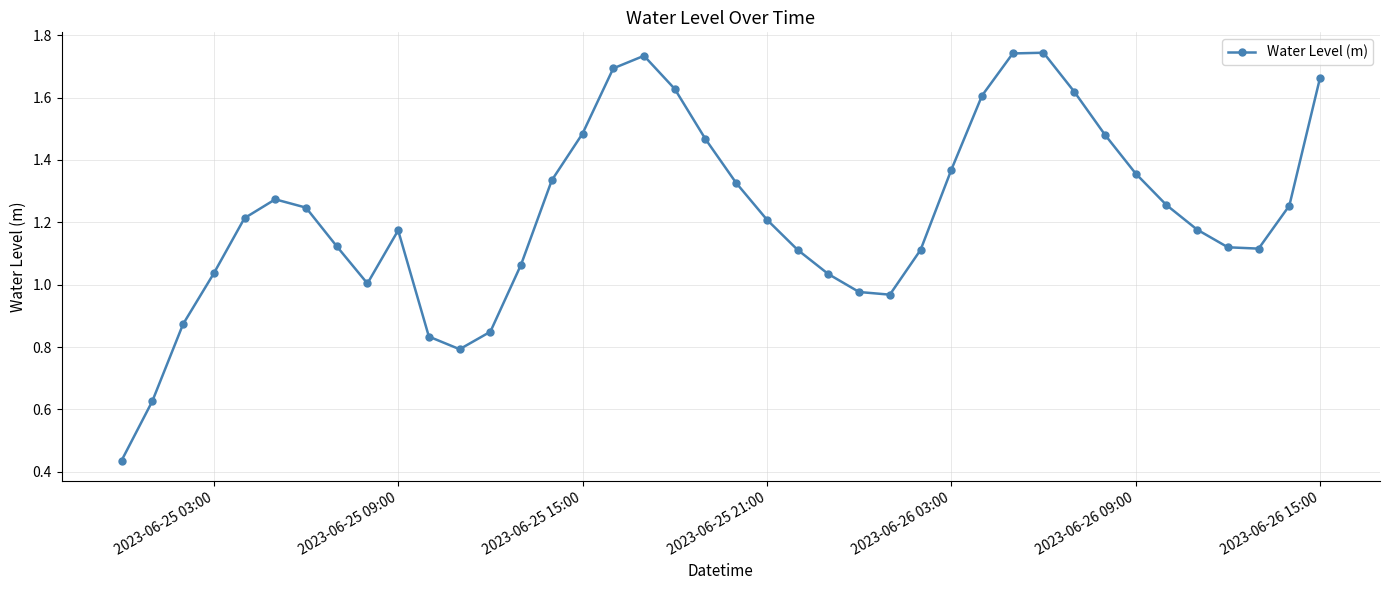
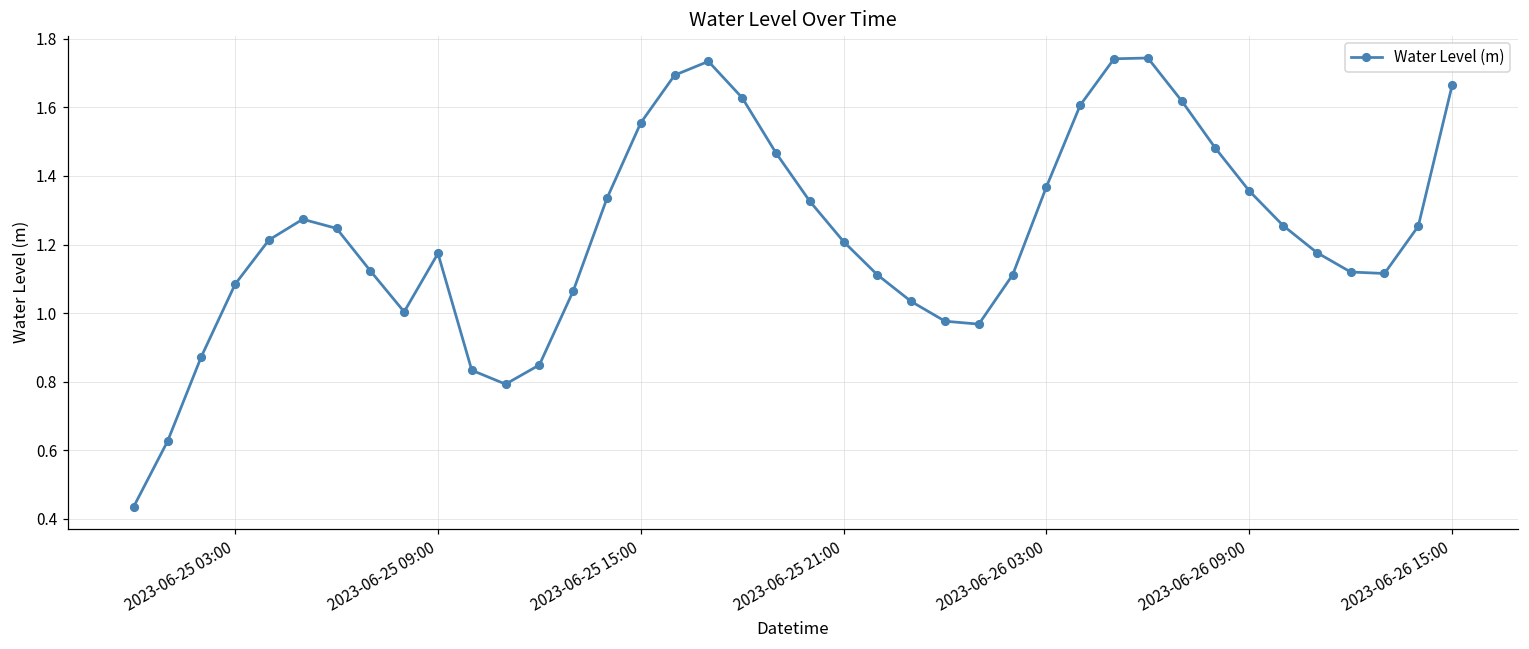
  {
-   "2023-06-25 03:00": 1.04,
+   "2023-06-25 03:00": 1.08,
    "2023-06-25 09:00": 1.17,
-   "2023-06-25 15:00": 1.48,
+   "2023-06-25 15:00": 1.55,
    "2023-06-25 21:00": 1.21,
    "2023-06-26 03:00": 1.37,
    "2023-06-26 09:00": 1.36,
    "2023-06-26 15:00": 1.66
  }
